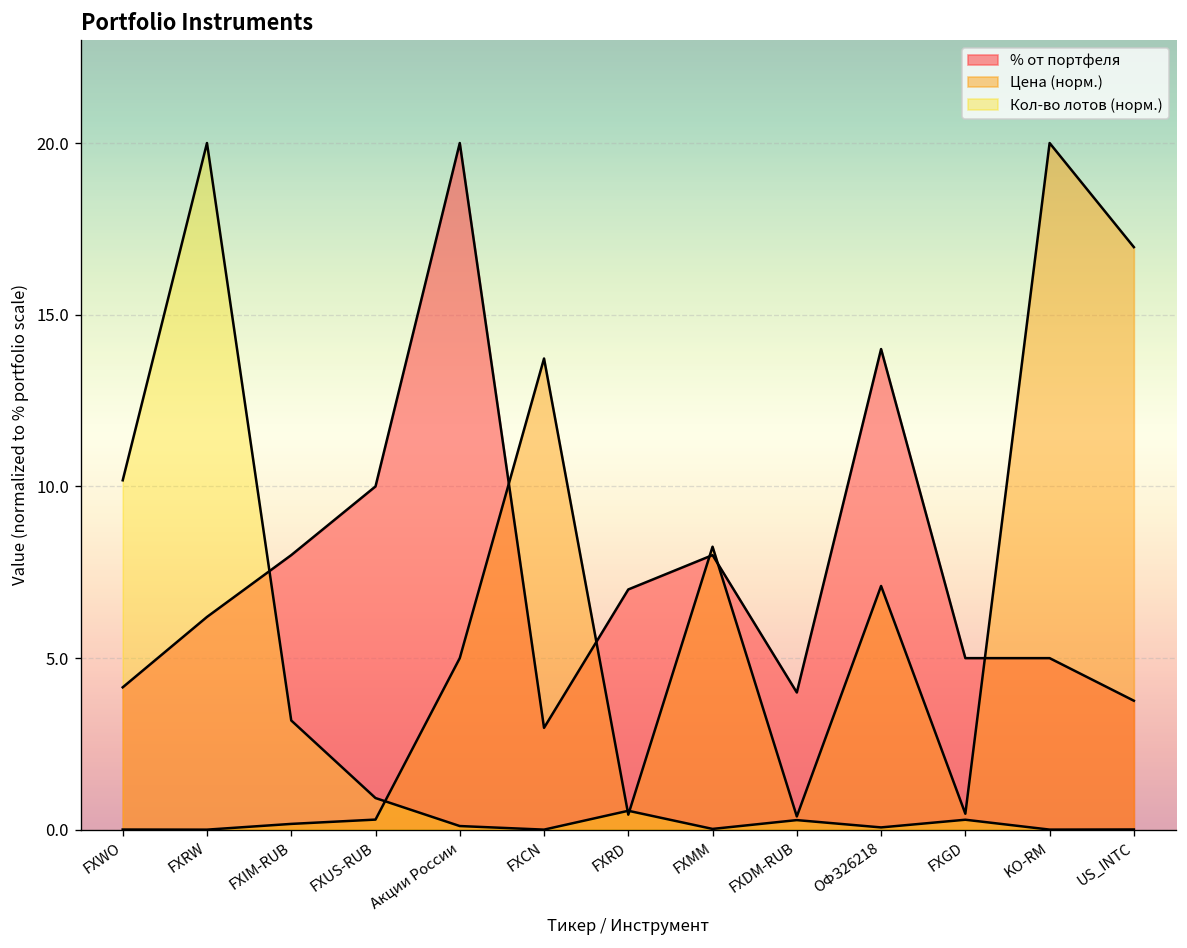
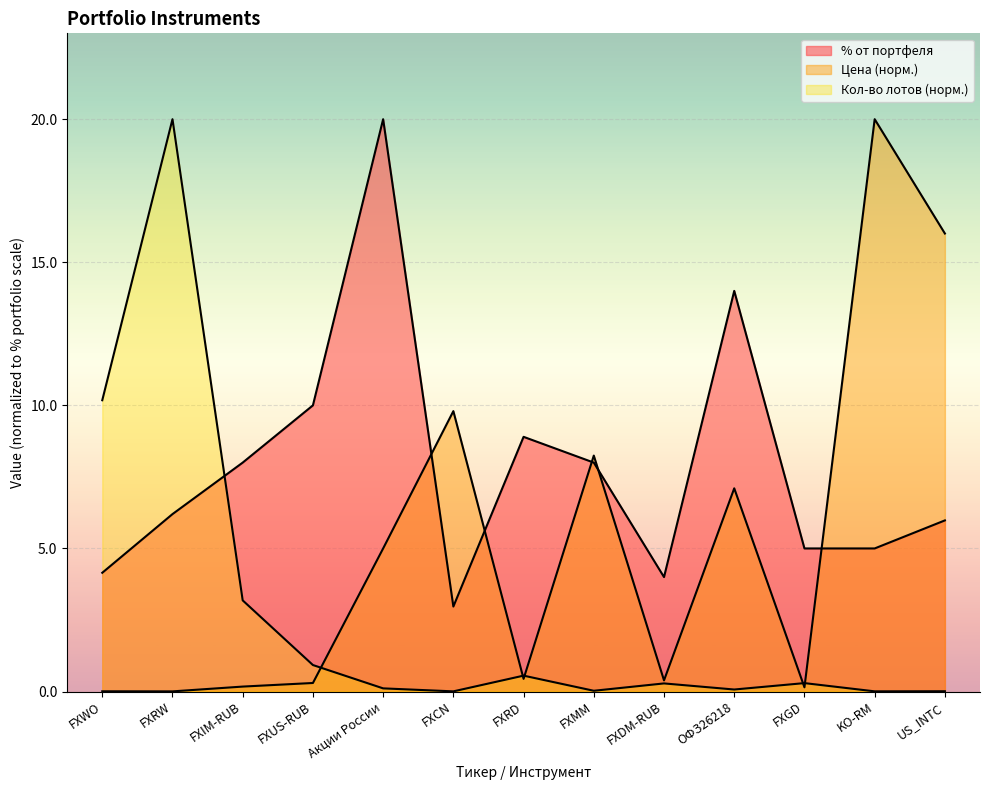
  {
    "% от портфеля": {
      "FXWO": 4.2,
      "FXRW": 6.2,
      "FXIM-RUB": 8.0,
      "FXUS-RUB": 10.0,
      "Акции России": 20.0,
      "FXCN": 3.0,
-     "FXRD": 7.0,
+     "FXRD": 8.9,
      "FXMM": 8.0,
      "FXDM-RUB": 4.0,
      "ОФЗ26218": 14.0,
      "FXGD": 5.0,
      "KO-RM": 5.0,
-     "US_INTC": 3.8
+     "US_INTC": 6.0
    },
    "Цена (норм.)": {
      "FXWO": 0.0,
      "FXRW": 0.0,
      "FXIM-RUB": 0.2,
      "FXUS-RUB": 0.3,
      "Акции России": 5.0,
-     "FXCN": 13.7,
+     "FXCN": 9.8,
      "FXRD": 0.4,
      "FXMM": 8.2,
      "FXDM-RUB": 0.4,
      "ОФЗ26218": 7.1,
-     "FXGD": 0.5,
+     "FXGD": 0.1,
      "KO-RM": 20.0,
-     "US_INTC": 17.0
+     "US_INTC": 16.0
    },
    "Кол-во лотов (норм.)": {
      "FXWO": 10.2,
      "FXRW": 20.0,
      "FXIM-RUB": 3.2,
      "FXUS-RUB": 0.9,
      "Акции России": 0.1,
      "FXCN": 0.0,
      "FXRD": 0.6,
      "FXMM": 0.0,
      "FXDM-RUB": 0.3,
      "ОФЗ26218": 0.1,
      "FXGD": 0.3,
      "KO-RM": 0.0,
      "US_INTC": 0.0
    }
  }
